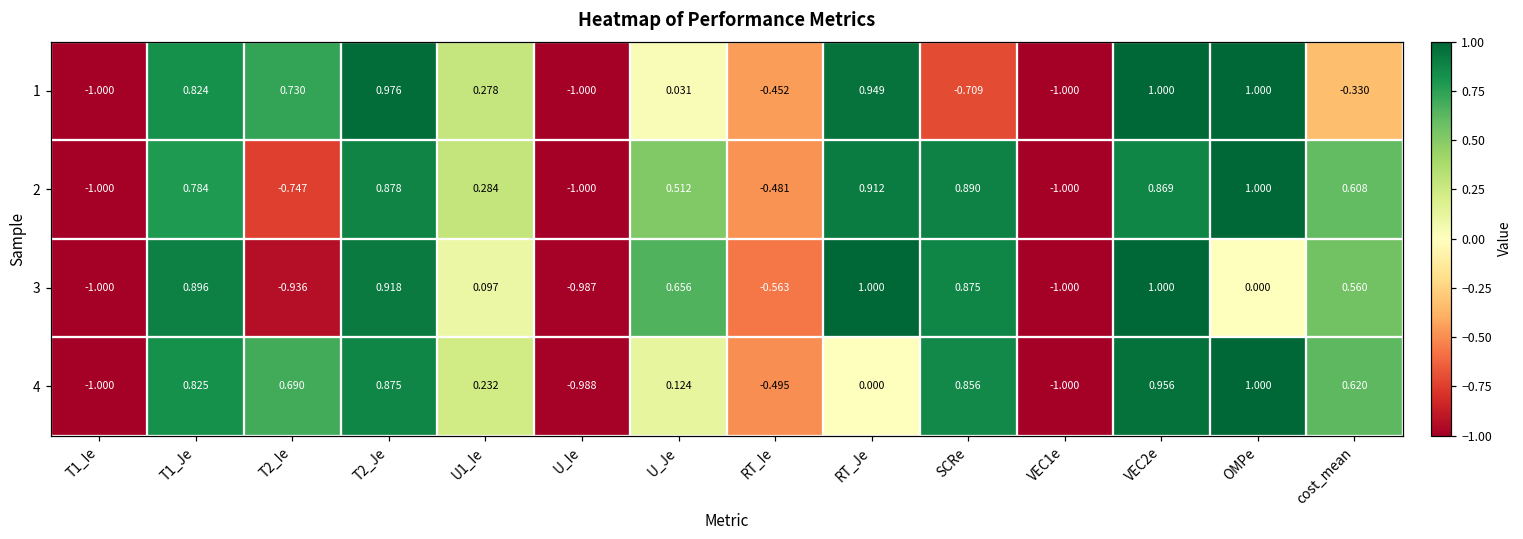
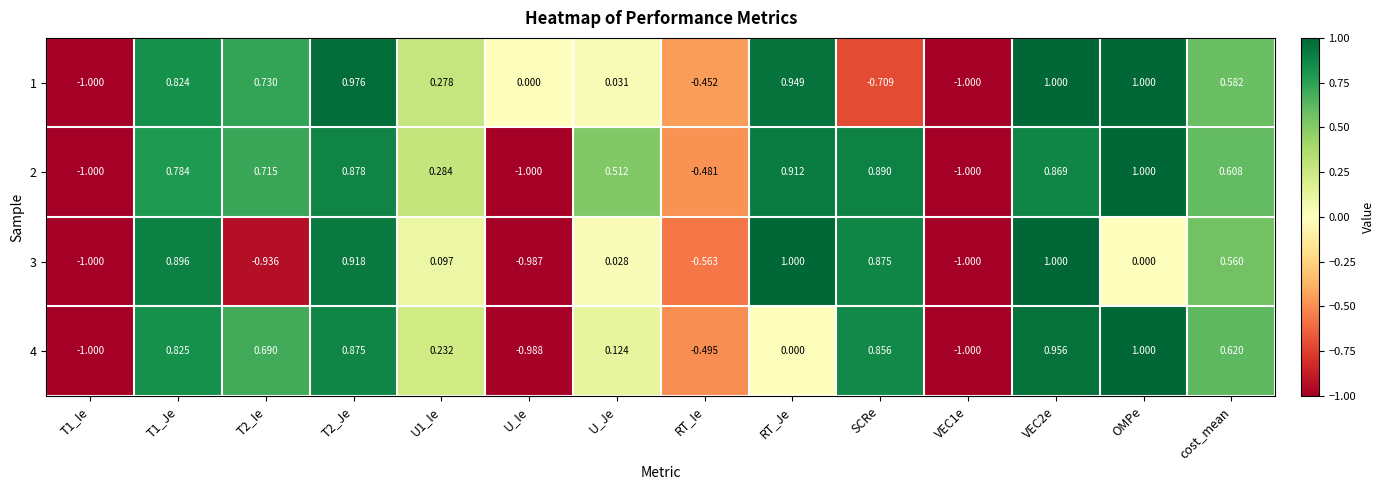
  {
    "1": {
      "T1_Ie": -1.000,
      "T1_Je": 0.824,
      "T2_Ie": 0.730,
      "T2_Je": 0.976,
      "U1_Ie": 0.278,
-     "U_Ie": -1.000,
+     "U_Ie": 0.000,
      "U_Je": 0.031,
      "RT_Ie": -0.452,
      "RT_Je": 0.949,
      "SCRe": -0.709,
      "VEC1e": -1.000,
      "VEC2e": 1.000,
      "OMPe": 1.000,
-     "cost_mean": -0.330
+     "cost_mean": 0.582
    },
    "2": {
      "T1_Ie": -1.000,
      "T1_Je": 0.784,
-     "T2_Ie": -0.747,
+     "T2_Ie": 0.715,
      "T2_Je": 0.878,
      "U1_Ie": 0.284,
      "U_Ie": -1.000,
      "U_Je": 0.512,
      "RT_Ie": -0.481,
      "RT_Je": 0.912,
      "SCRe": 0.890,
      "VEC1e": -1.000,
      "VEC2e": 0.869,
      "OMPe": 1.000,
      "cost_mean": 0.608
    },
    "3": {
      "T1_Ie": -1.000,
      "T1_Je": 0.896,
      "T2_Ie": -0.936,
      "T2_Je": 0.918,
      "U1_Ie": 0.097,
      "U_Ie": -0.987,
-     "U_Je": 0.656,
+     "U_Je": 0.028,
      "RT_Ie": -0.563,
      "RT_Je": 1.000,
      "SCRe": 0.875,
      "VEC1e": -1.000,
      "VEC2e": 1.000,
      "OMPe": 0.000,
      "cost_mean": 0.560
    },
    "4": {
      "T1_Ie": -1.000,
      "T1_Je": 0.825,
      "T2_Ie": 0.690,
      "T2_Je": 0.875,
      "U1_Ie": 0.232,
      "U_Ie": -0.988,
      "U_Je": 0.124,
      "RT_Ie": -0.495,
      "RT_Je": 0.000,
      "SCRe": 0.856,
      "VEC1e": -1.000,
      "VEC2e": 0.956,
      "OMPe": 1.000,
      "cost_mean": 0.620
    }
  }
